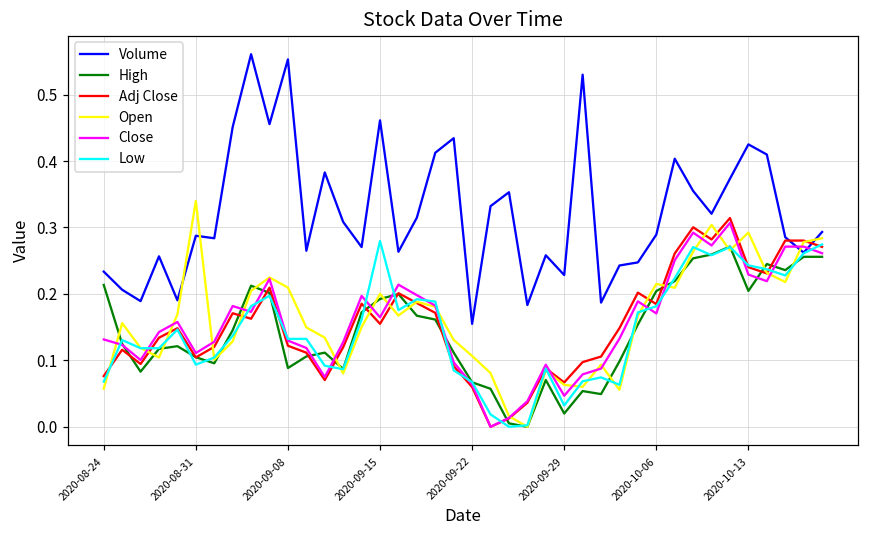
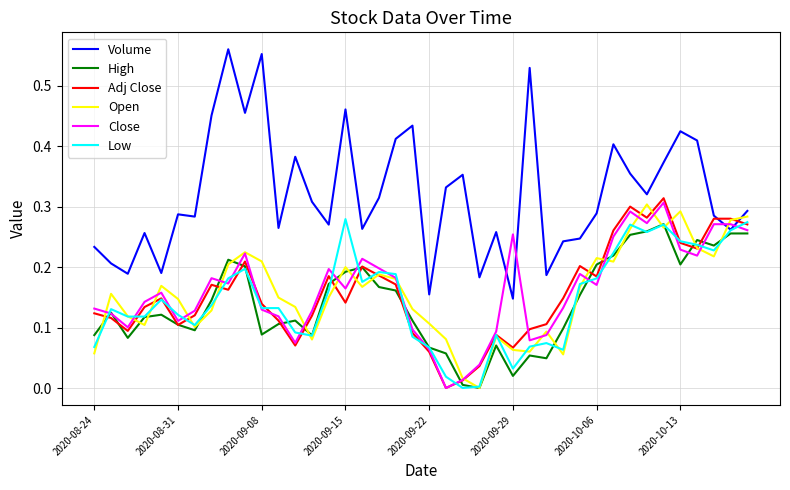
  {
    "Volume": {
      "2020-08-24": 0.23,
      "2020-08-31": 0.29,
      "2020-09-08": 0.55,
      "2020-09-15": 0.46,
      "2020-09-22": 0.15,
-     "2020-09-29": 0.23,
+     "2020-09-29": 0.15,
      "2020-10-06": 0.29,
      "2020-10-13": 0.43
    },
    "High": {
-     "2020-08-24": 0.21,
+     "2020-08-24": 0.09,
      "2020-09-08": 0.09,
      "2020-09-15": 0.19,
      "2020-09-29": 0.02,
      "2020-10-06": 0.20,
      "2020-10-13": 0.20
    },
    "Adj Close": {
-     "2020-08-24": 0.08,
-     "2020-09-08": 0.12,
-     "2020-09-15": 0.15
+     "2020-08-24": 0.12,
+     "2020-09-08": 0.14,
+     "2020-09-15": 0.14
    },
    "Open": {
      "2020-08-24": 0.06,
-     "2020-08-31": 0.34,
+     "2020-08-31": 0.15,
      "2020-09-08": 0.21,
      "2020-09-15": 0.20,
      "2020-09-22": 0.11,
      "2020-10-06": 0.22,
      "2020-10-13": 0.29
    },
    "Close": {
      "2020-08-24": 0.13,
      "2020-08-31": 0.11,
      "2020-09-15": 0.16,
-     "2020-09-29": 0.05,
+     "2020-09-29": 0.25,
      "2020-10-06": 0.17,
      "2020-10-13": 0.23
    },
    "Low": {
      "2020-08-24": 0.07,
-     "2020-08-31": 0.09,
+     "2020-08-31": 0.12,
      "2020-09-15": 0.28,
      "2020-09-29": 0.03
    }
  }
